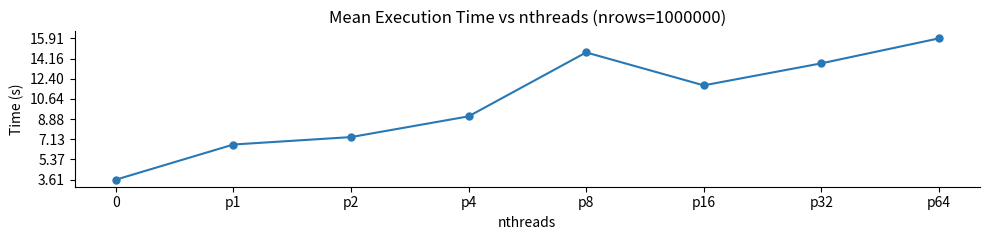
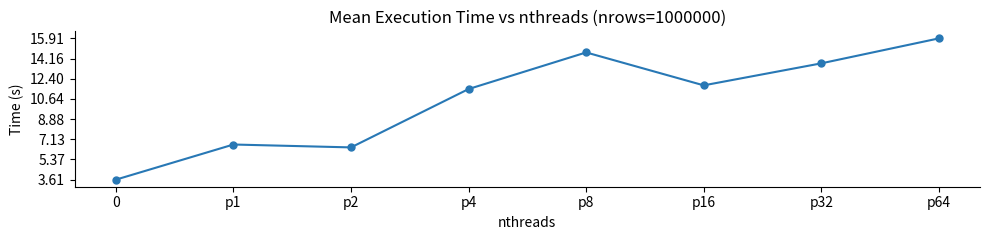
  {
    "0": 3.6,
    "p1": 6.7,
-   "p2": 7.3,
-   "p4": 9.1,
+   "p2": 6.4,
+   "p4": 11.5,
    "p8": 14.7,
    "p16": 11.8,
    "p32": 13.7,
    "p64": 15.9
  }
